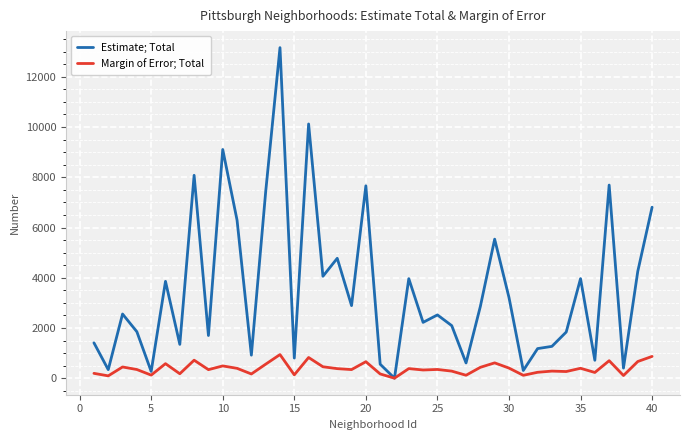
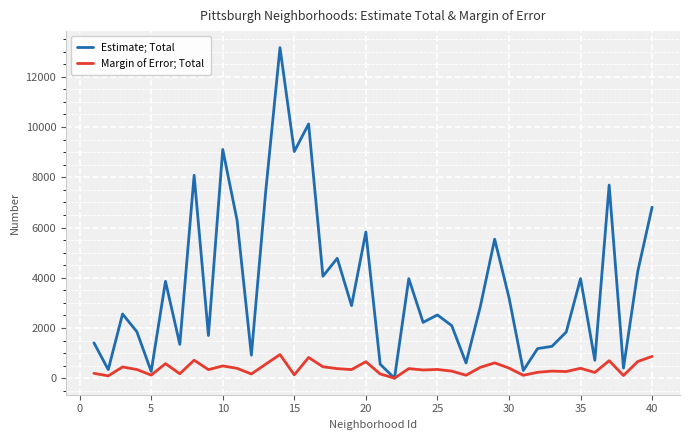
  {
    "Estimate; Total": {
      "5": 300,
      "10": 9100,
-     "15": 800,
-     "20": 7700,
+     "15": 9000,
+     "20": 5800,
      "25": 2500,
      "30": 3200,
      "35": 4000,
      "40": 6800
    },
    "Margin of Error; Total": {
      "5": 100,
      "10": 500,
      "15": 100,
      "20": 700,
      "25": 400,
      "30": 400,
      "35": 400,
      "40": 900
    }
  }
